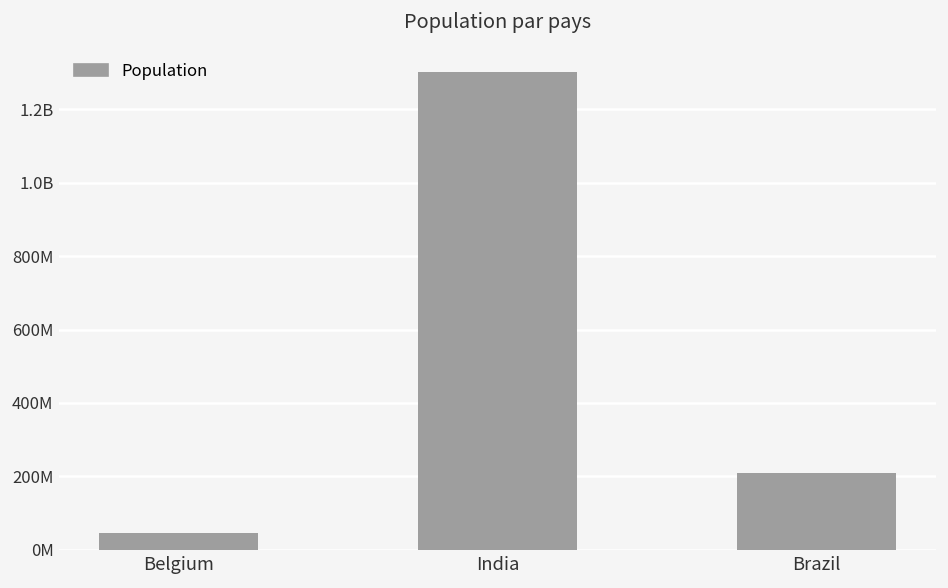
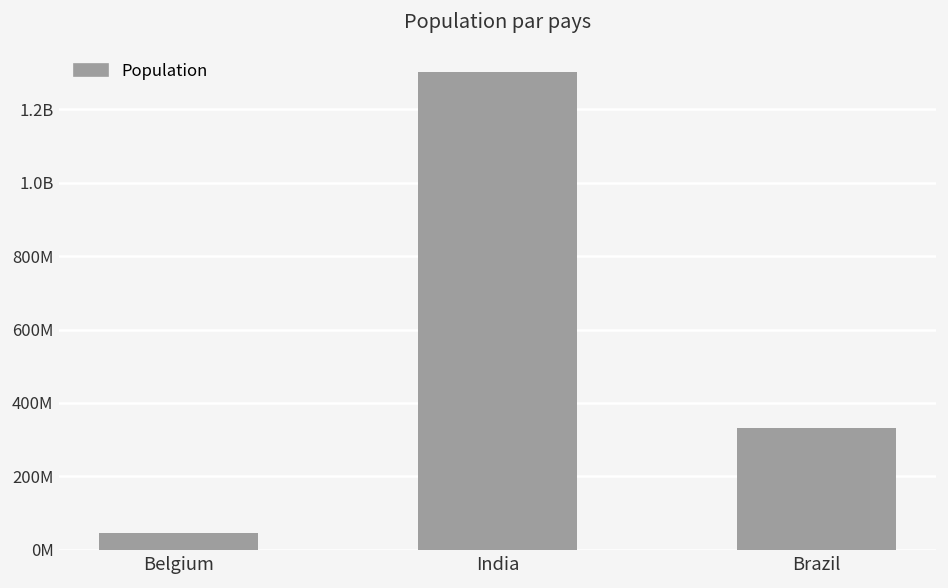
  {
    "Belgium": 50000000,
    "India": 1300000000,
-   "Brazil": 210000000
+   "Brazil": 330000000
  }
